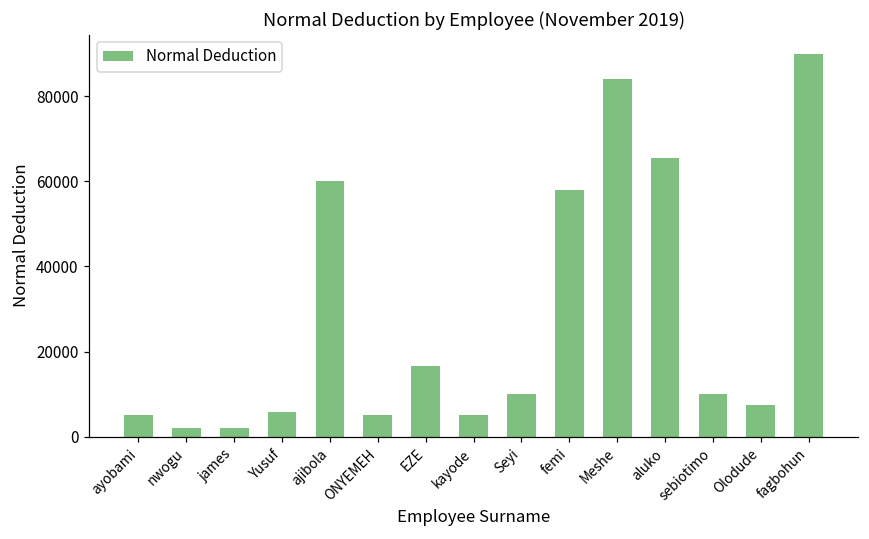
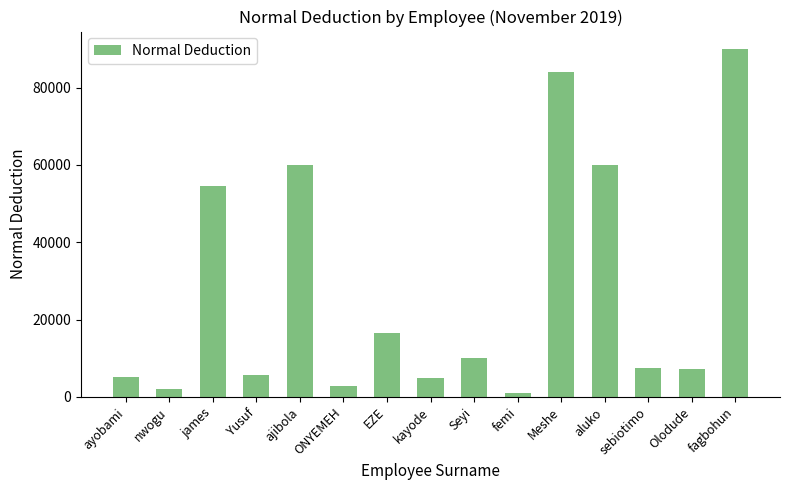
  {
    "ayobami": 5000,
    "nwogu": 2000,
-   "james": 2000,
+   "james": 55000,
    "Yusuf": 6000,
    "ajibola": 60000,
-   "ONYEMEH": 5000,
+   "ONYEMEH": 3000,
    "EZE": 17000,
    "kayode": 5000,
    "Seyi": 10000,
-   "femi": 58000,
+   "femi": 1000,
    "Meshe": 84000,
-   "aluko": 66000,
-   "sebiotimo": 10000,
+   "aluko": 60000,
+   "sebiotimo": 7000,
    "Olodude": 7000,
    "fagbohun": 90000
  }
